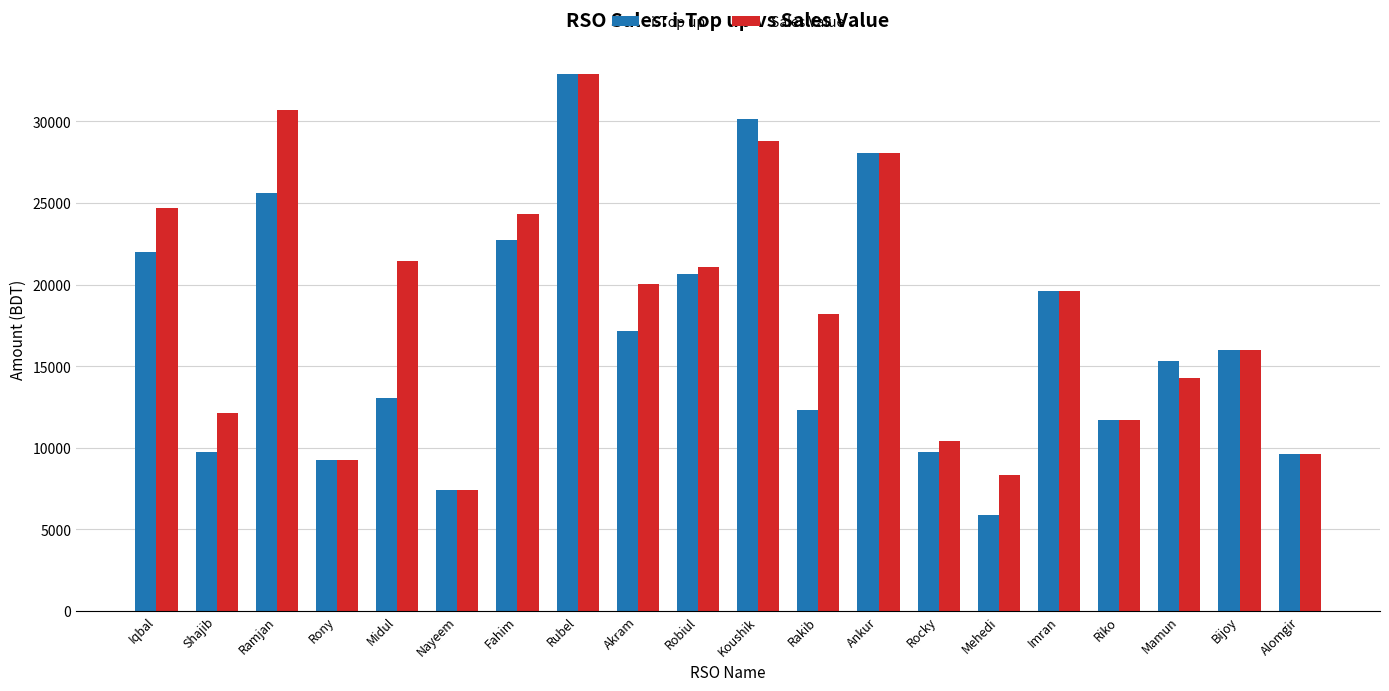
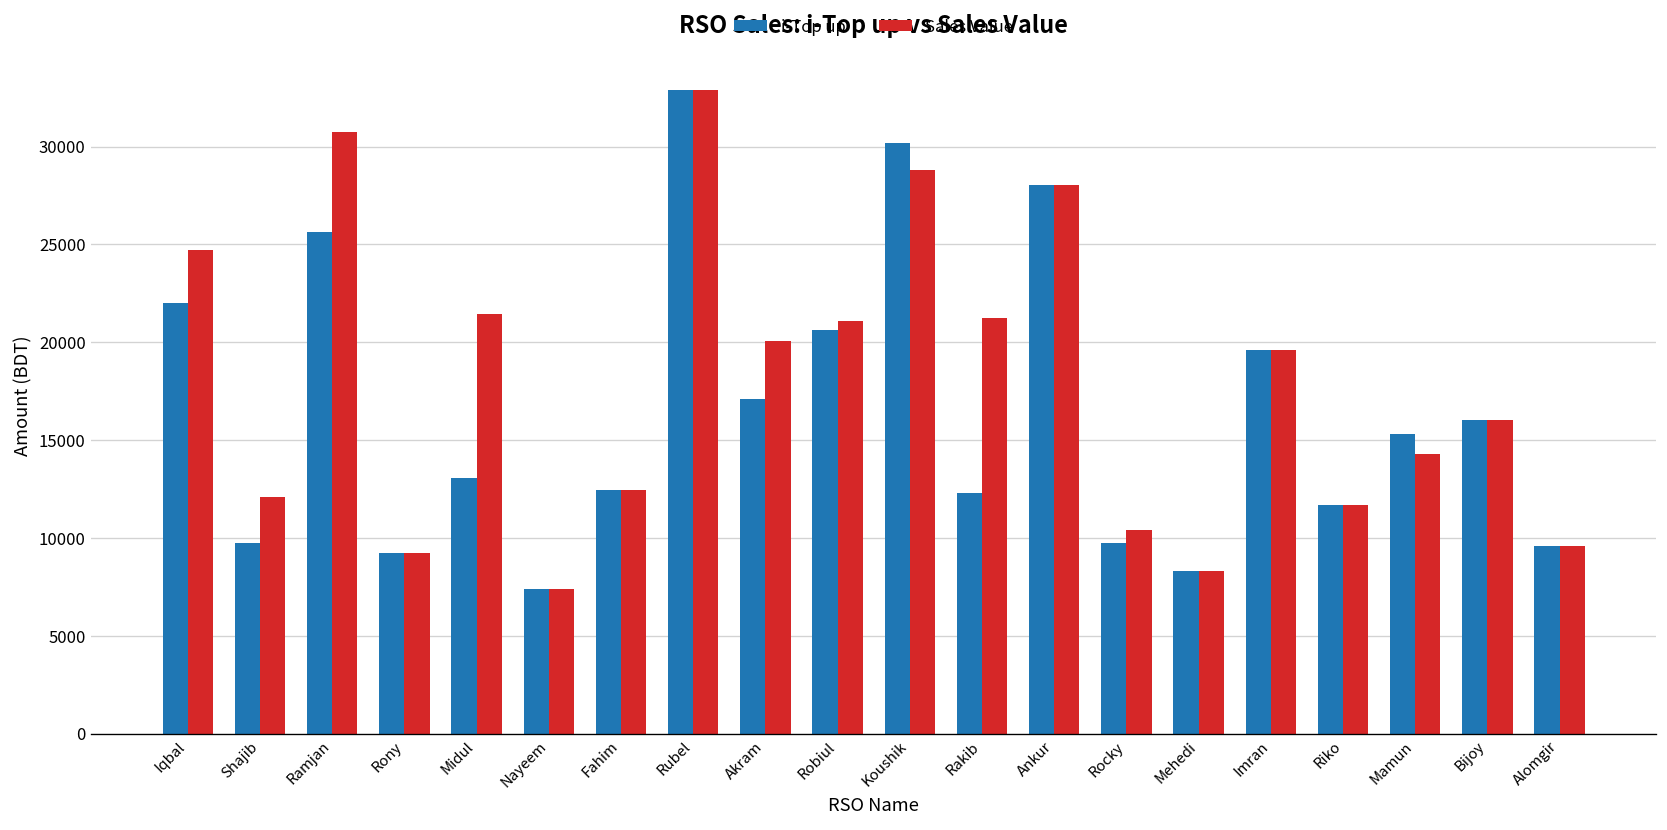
  {
    "i-Top up": {
      "Iqbal": 22000,
      "Shajib": 9800,
      "Ramjan": 25600,
      "Rony": 9200,
      "Midul": 13100,
      "Nayeem": 7400,
-     "Fahim": 22700,
+     "Fahim": 12400,
      "Rubel": 32900,
      "Akram": 17100,
      "Robiul": 20600,
      "Koushik": 30200,
      "Rakib": 12300,
      "Ankur": 28100,
      "Rocky": 9700,
-     "Mehedi": 5900,
+     "Mehedi": 8300,
      "Imran": 19600,
      "Riko": 11700,
      "Mamun": 15300,
      "Bijoy": 16000,
      "Alomgir": 9600
    },
    "Sales Value": {
      "Iqbal": 24700,
      "Shajib": 12100,
      "Ramjan": 30700,
      "Rony": 9200,
      "Midul": 21500,
      "Nayeem": 7400,
-     "Fahim": 24400,
+     "Fahim": 12400,
      "Rubel": 32900,
      "Akram": 20000,
      "Robiul": 21100,
      "Koushik": 28800,
-     "Rakib": 18200,
+     "Rakib": 21200,
      "Ankur": 28100,
      "Rocky": 10400,
      "Mehedi": 8300,
      "Imran": 19600,
      "Riko": 11700,
      "Mamun": 14300,
      "Bijoy": 16000,
      "Alomgir": 9600
    }
  }
